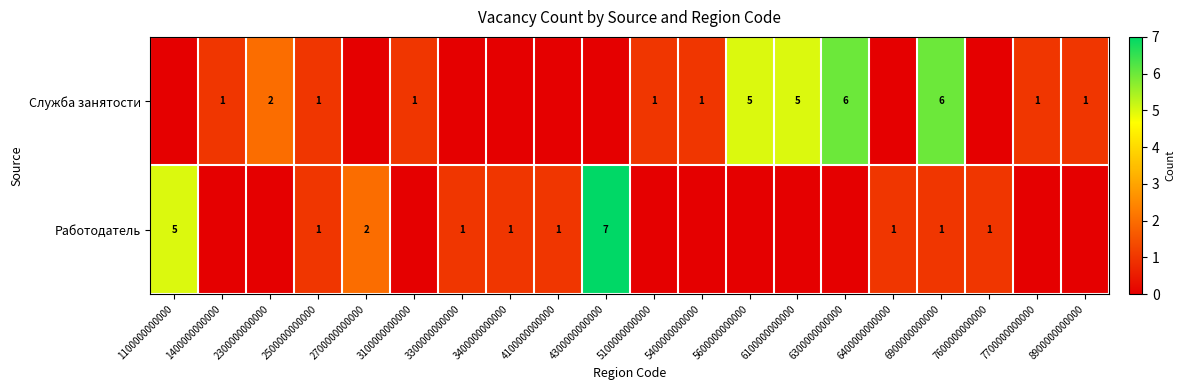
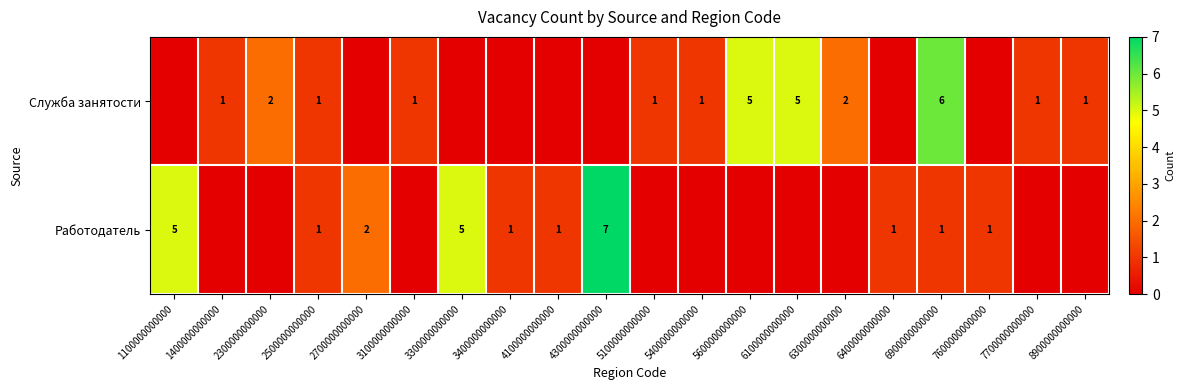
  {
    "Служба занятости": {
      "1400000000000": 1,
      "2300000000000": 2,
      "2500000000000": 1,
      "3100000000000": 1,
      "5100000000000": 1,
      "5400000000000": 1,
      "5600000000000": 5,
      "6100000000000": 5,
-     "6300000000000": 6,
+     "6300000000000": 2,
      "6900000000000": 6,
      "7700000000000": 1,
      "8900000000000": 1
    },
    "Работодатель": {
      "1100000000000": 5,
      "2500000000000": 1,
      "2700000000000": 2,
-     "3300000000000": 1,
+     "3300000000000": 5,
      "3400000000000": 1,
      "4100000000000": 1,
      "4300000000000": 7,
      "6400000000000": 1,
      "6900000000000": 1,
      "7600000000000": 1
    }
  }
